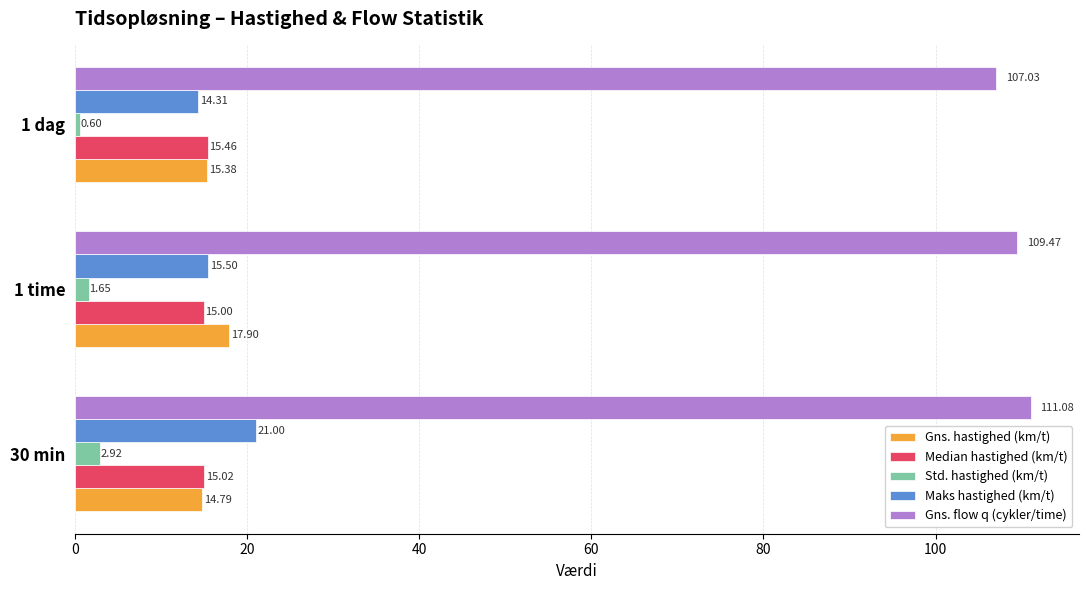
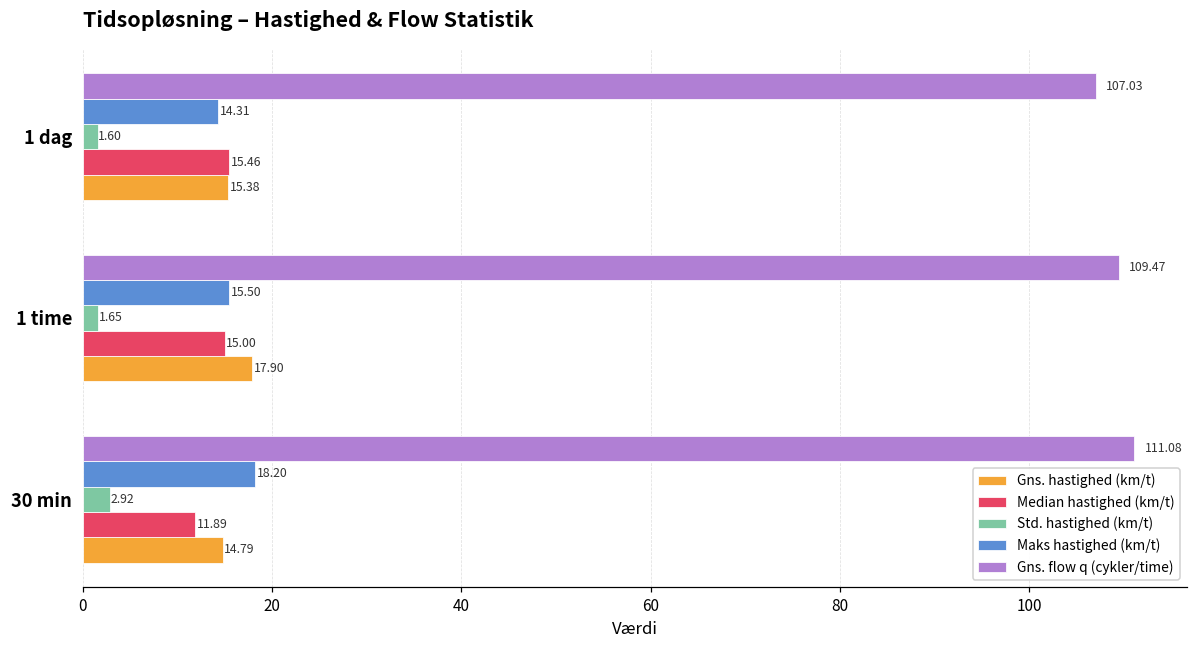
  {
    "Gns. hastighed (km/t)": {
      "1 dag": 15.38,
      "1 time": 17.90,
      "30 min": 14.79
    },
    "Median hastighed (km/t)": {
      "1 dag": 15.46,
      "1 time": 15.00,
-     "30 min": 15.02
+     "30 min": 11.89
    },
    "Std. hastighed (km/t)": {
-     "1 dag": 0.60,
+     "1 dag": 1.60,
      "1 time": 1.65,
      "30 min": 2.92
    },
    "Maks hastighed (km/t)": {
      "1 dag": 14.31,
      "1 time": 15.50,
-     "30 min": 21.00
+     "30 min": 18.20
    },
    "Gns. flow q (cykler/time)": {
      "1 dag": 107.03,
      "1 time": 109.47,
      "30 min": 111.08
    }
  }
